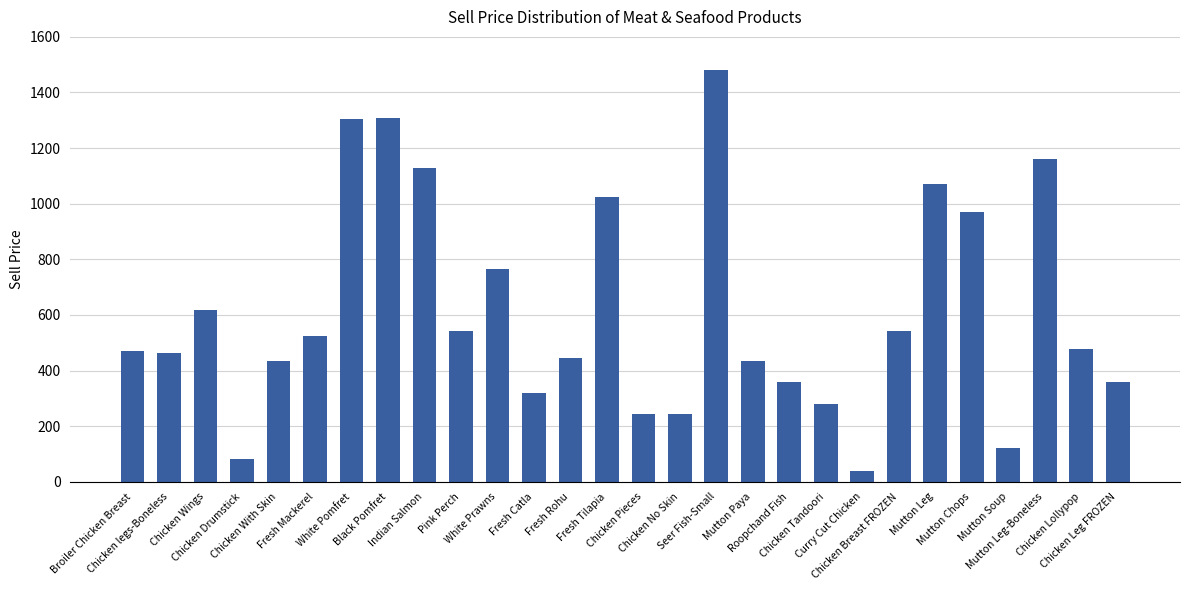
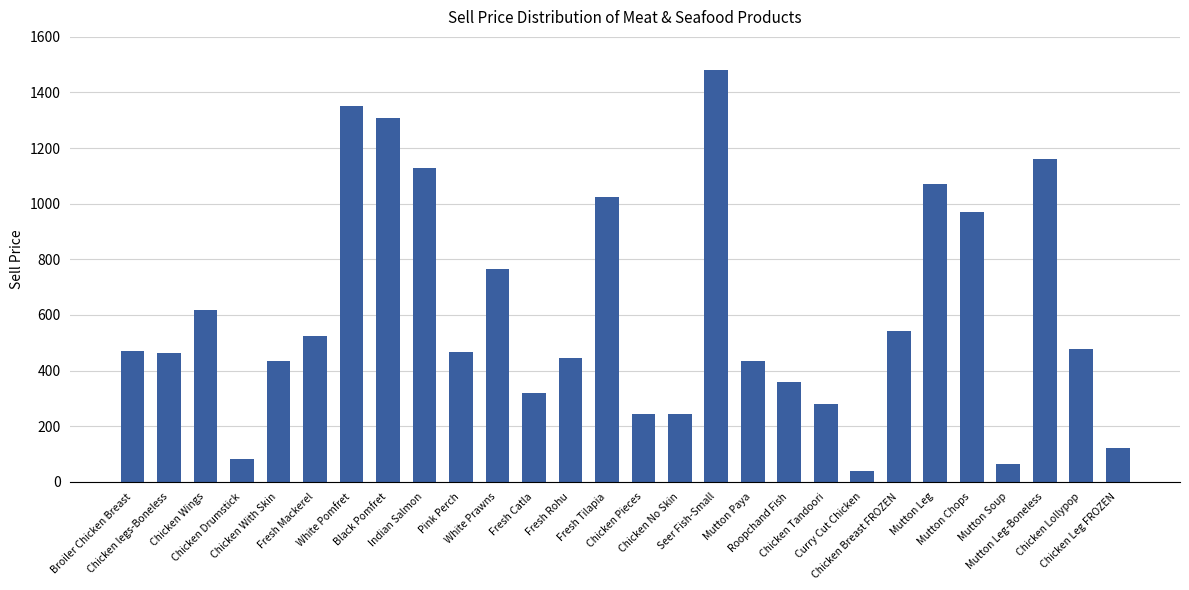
  {
    "Broiler Chicken Breast": 470,
    "Chicken legs-Boneless": 460,
    "Chicken Wings": 620,
    "Chicken Drumstick": 80,
    "Chicken With Skin": 430,
    "Fresh Mackerel": 530,
-   "White Pomfret": 1300,
+   "White Pomfret": 1350,
    "Black Pomfret": 1310,
    "Indian Salmon": 1130,
-   "Pink Perch": 540,
+   "Pink Perch": 470,
    "White Prawns": 770,
    "Fresh Catla": 320,
    "Fresh Rohu": 440,
    "Fresh Tilapia": 1020,
    "Chicken Pieces": 250,
    "Chicken No Skin": 250,
    "Seer Fish-Small": 1480,
    "Mutton Paya": 430,
    "Roopchand Fish": 360,
    "Chicken Tandoori": 280,
    "Curry Cut Chicken": 40,
    "Chicken Breast FROZEN": 540,
    "Mutton Leg": 1070,
    "Mutton Chops": 970,
-   "Mutton Soup": 120,
+   "Mutton Soup": 60,
    "Mutton Leg-Boneless": 1160,
    "Chicken Lollypop": 480,
-   "Chicken Leg FROZEN": 360
+   "Chicken Leg FROZEN": 120
  }
